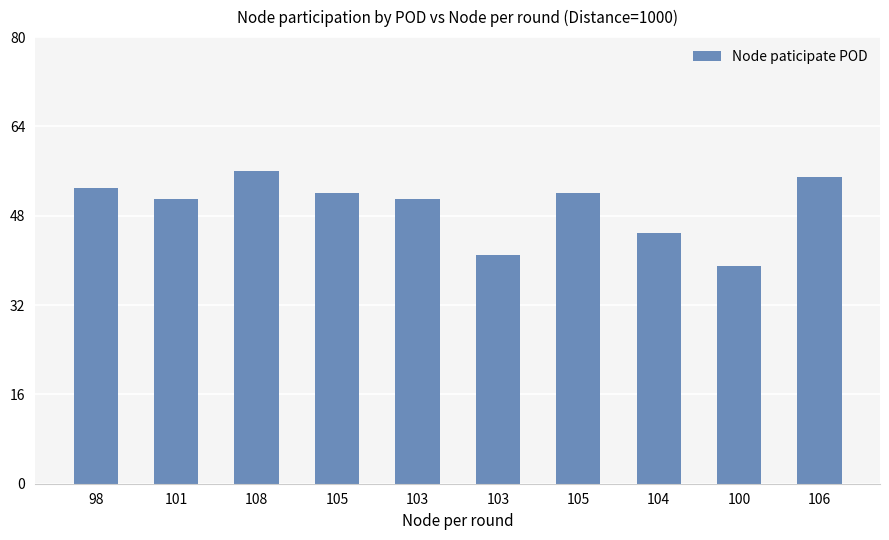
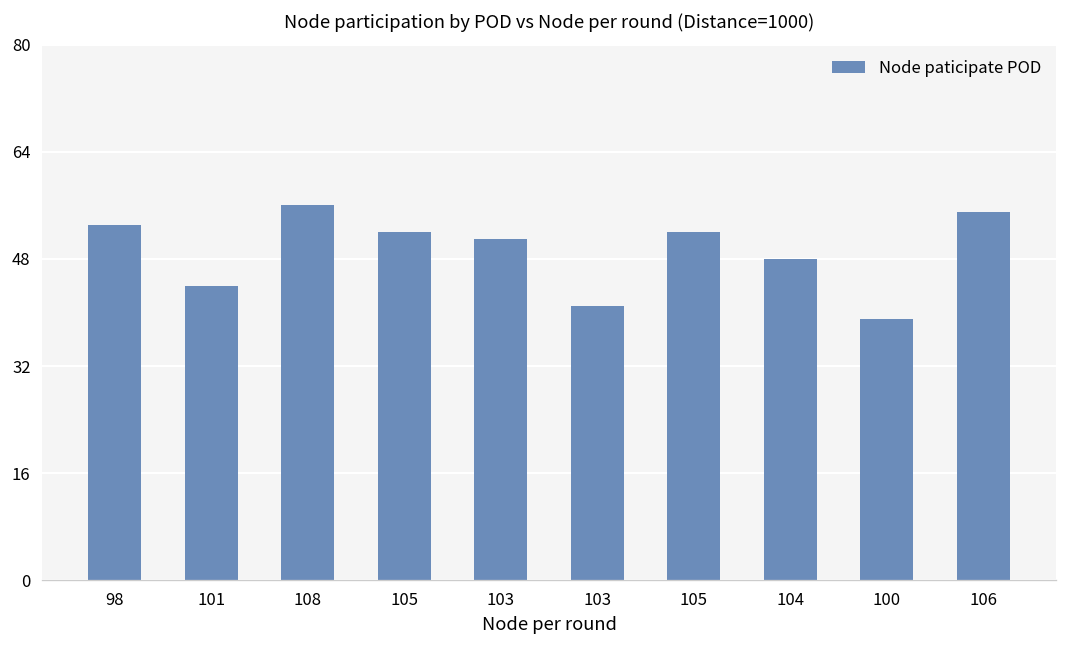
  {
    "98": 53,
-   "101": 51,
+   "101": 44,
    "108": 56,
-   "104": 45,
+   "104": 48,
    "100": 39,
    "106": 55
  }
